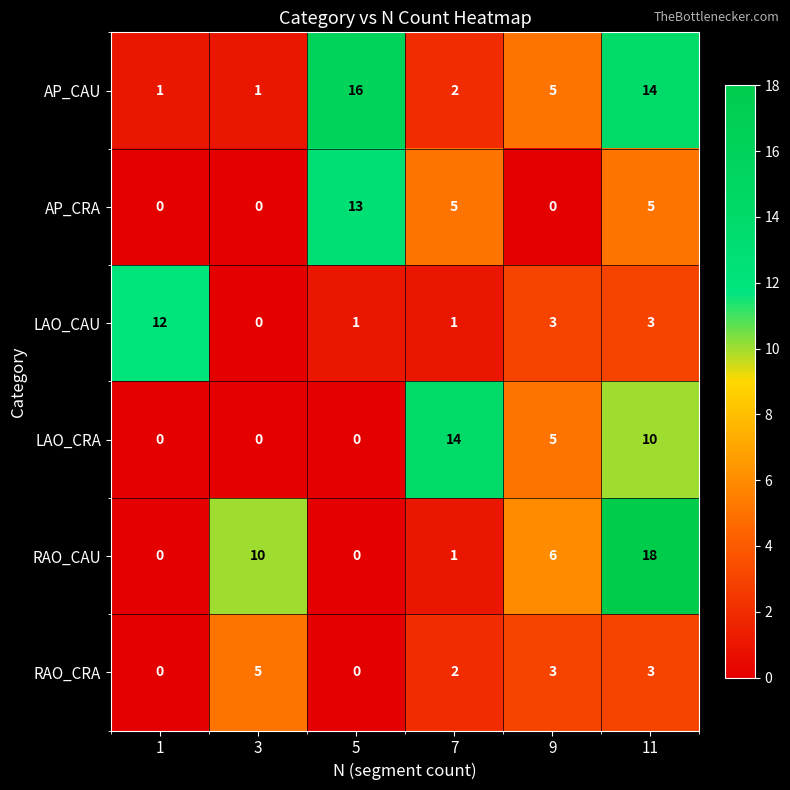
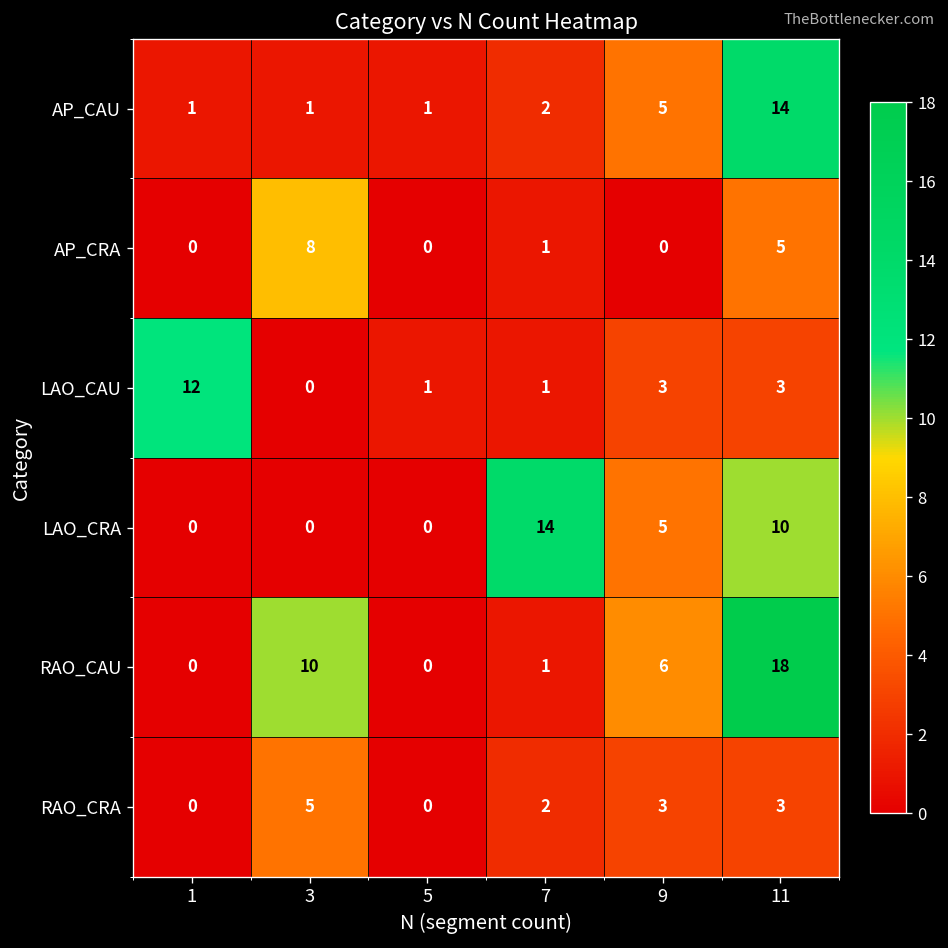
  {
    "AP_CAU": {
      "1": 1,
      "3": 1,
-     "5": 16,
+     "5": 1,
      "7": 2,
      "9": 5,
      "11": 14
    },
    "AP_CRA": {
      "1": 0,
-     "3": 0,
-     "5": 13,
-     "7": 5,
+     "3": 8,
+     "5": 0,
+     "7": 1,
      "9": 0,
      "11": 5
    },
    "LAO_CAU": {
      "1": 12,
      "3": 0,
      "5": 1,
      "7": 1,
      "9": 3,
      "11": 3
    },
    "LAO_CRA": {
      "1": 0,
      "3": 0,
      "5": 0,
      "7": 14,
      "9": 5,
      "11": 10
    },
    "RAO_CAU": {
      "1": 0,
      "3": 10,
      "5": 0,
      "7": 1,
      "9": 6,
      "11": 18
    },
    "RAO_CRA": {
      "1": 0,
      "3": 5,
      "5": 0,
      "7": 2,
      "9": 3,
      "11": 3
    }
  }
